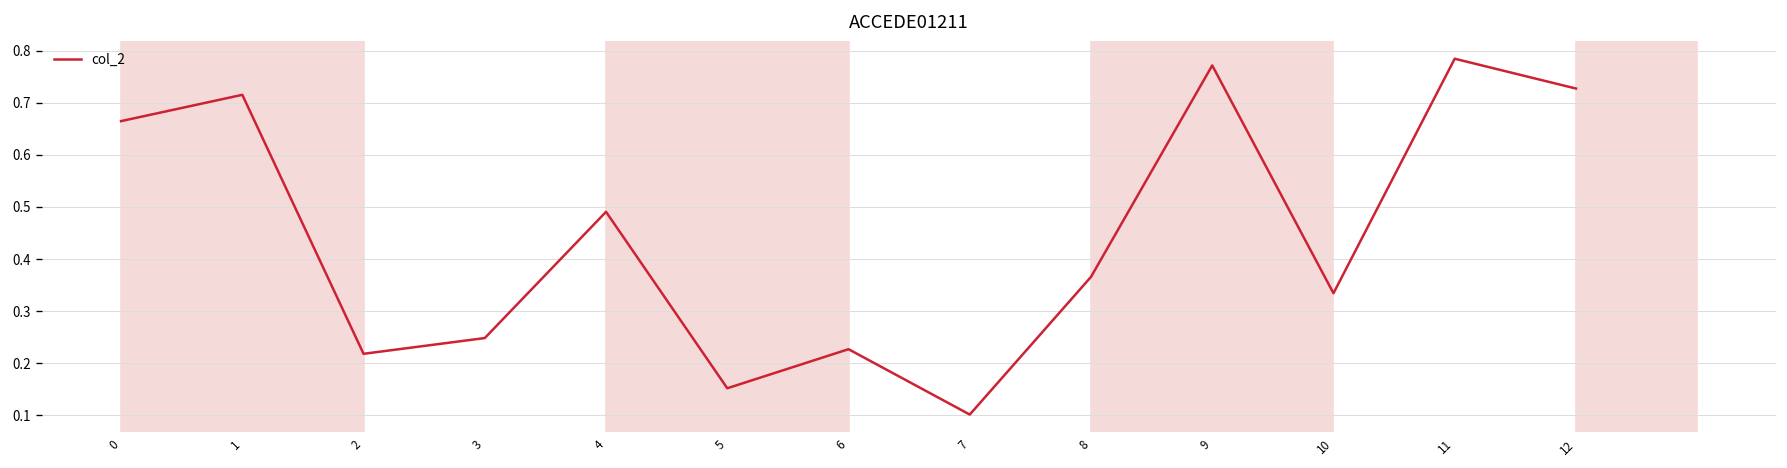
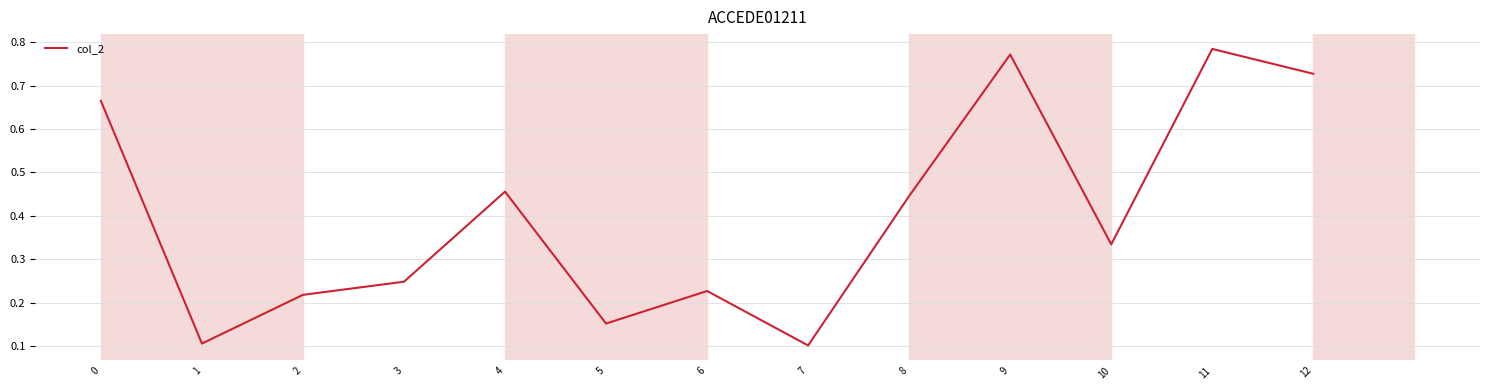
  {
    "0": 0.66,
-   "1": 0.72,
+   "1": 0.11,
    "2": 0.22,
    "3": 0.25,
-   "4": 0.49,
+   "4": 0.46,
    "5": 0.15,
    "6": 0.23,
    "7": 0.10,
-   "8": 0.37,
+   "8": 0.45,
    "9": 0.77,
    "10": 0.33,
    "11": 0.78,
    "12": 0.73
  }
